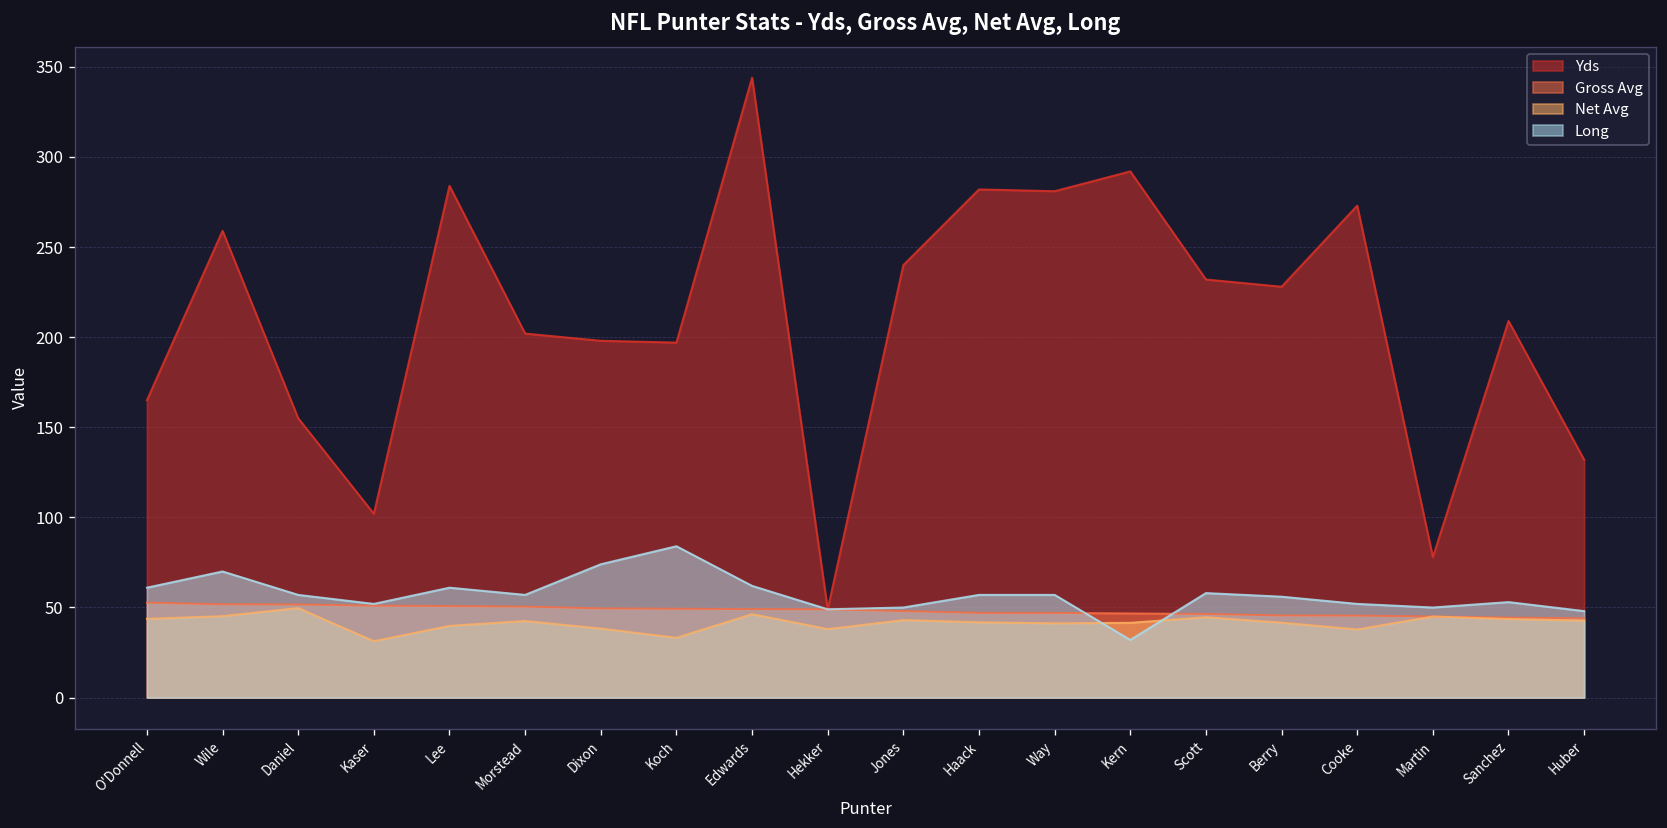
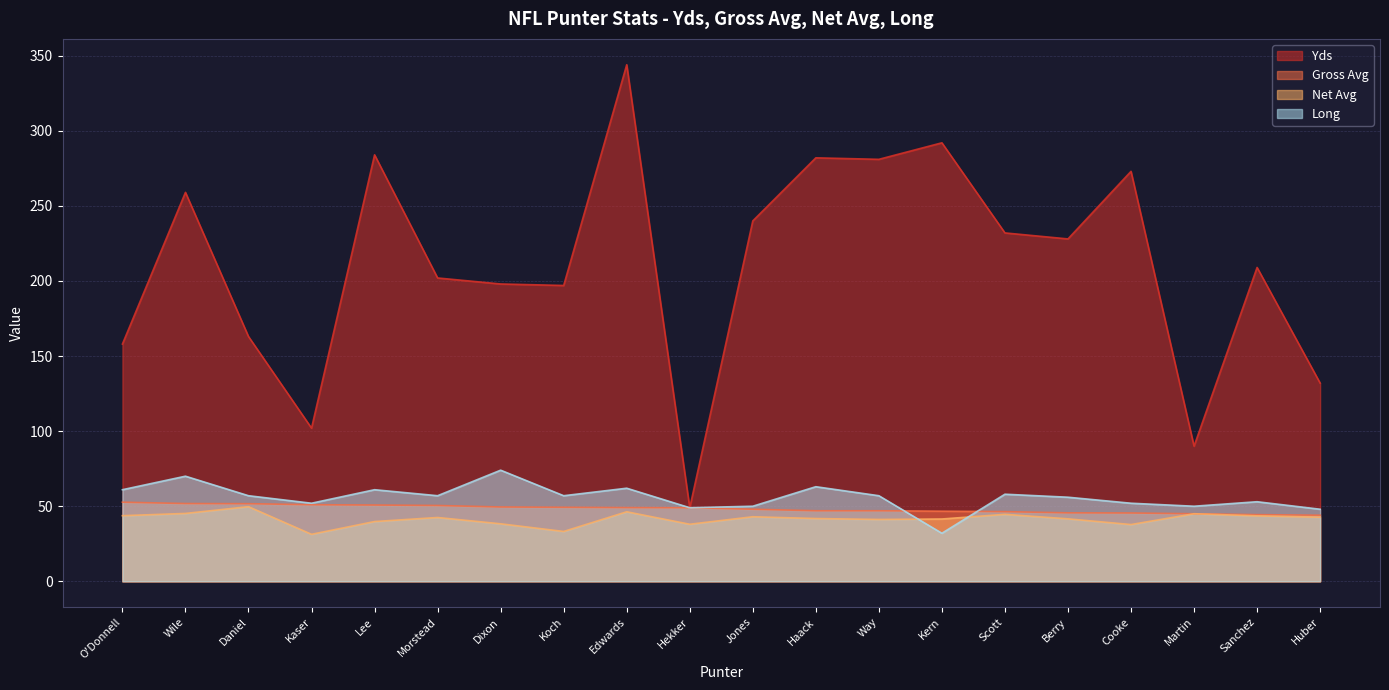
  {
    "Yds": {
-     "O'Donnell": 165,
+     "O'Donnell": 158,
      "Wile": 259,
-     "Daniel": 155,
+     "Daniel": 163,
      "Kaser": 102,
      "Lee": 284,
      "Morstead": 202,
      "Dixon": 198,
      "Koch": 197,
      "Edwards": 344,
      "Jones": 240,
      "Haack": 282,
      "Way": 281,
      "Kern": 292,
      "Scott": 232,
      "Berry": 228,
      "Cooke": 273,
-     "Martin": 78,
+     "Martin": 90,
      "Sanchez": 209,
      "Huber": 132
    },
    "Long": {
      "O'Donnell": 61,
      "Wile": 70,
      "Daniel": 57,
      "Lee": 61,
      "Morstead": 57,
      "Dixon": 74,
-     "Koch": 84,
+     "Koch": 57,
      "Edwards": 62,
      "Jones": 50,
-     "Haack": 57,
+     "Haack": 63,
      "Way": 57,
      "Kern": 32,
      "Scott": 58,
      "Berry": 56,
      "Cooke": 52,
      "Martin": 50,
      "Sanchez": 53,
      "Huber": 48
    }
  }
